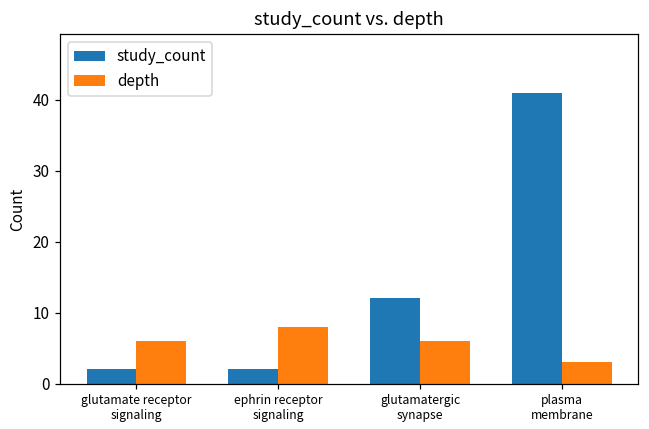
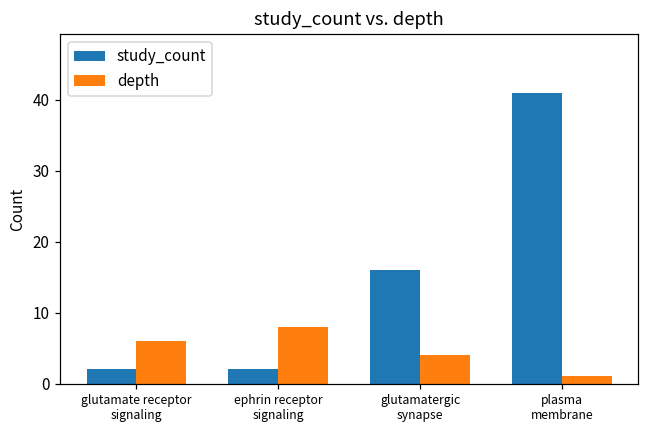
  {
    "study_count": {
      "glutamate receptor signaling": 2,
      "ephrin receptor signaling": 2,
-     "glutamatergic synapse": 12,
+     "glutamatergic synapse": 16,
      "plasma membrane": 41
    },
    "depth": {
      "glutamate receptor signaling": 6,
      "ephrin receptor signaling": 8,
-     "glutamatergic synapse": 6,
-     "plasma membrane": 3
+     "glutamatergic synapse": 4,
+     "plasma membrane": 1
    }
  }
